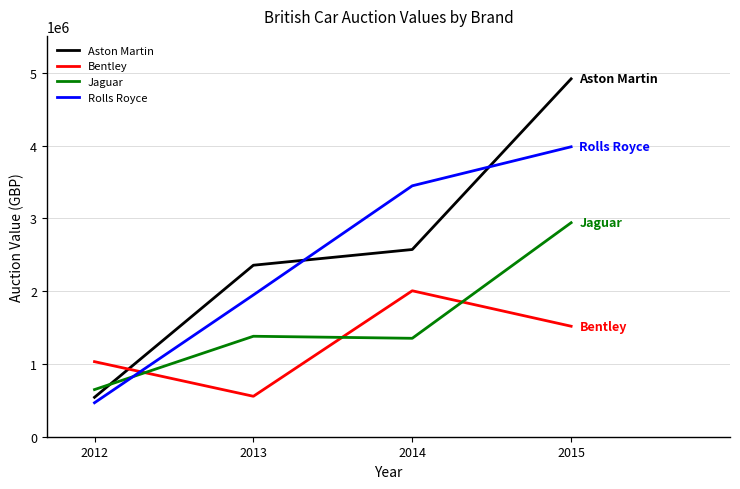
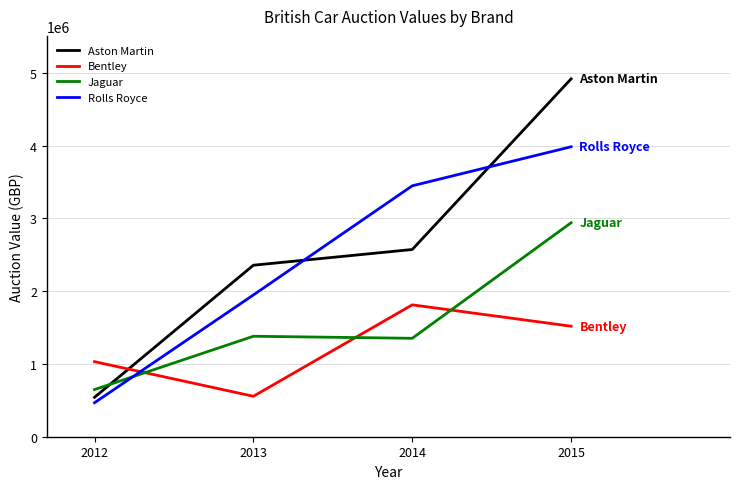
  {
    "Aston Martin": {
      "2012": 500000,
      "2013": 2400000,
      "2014": 2600000,
      "2015": 4900000
    },
    "Bentley": {
      "2012": 1000000,
      "2013": 600000,
-     "2014": 2000000,
+     "2014": 1800000,
      "2015": 1500000
    },
    "Jaguar": {
      "2012": 600000,
      "2013": 1400000,
      "2014": 1400000,
      "2015": 2900000
    },
    "Rolls Royce": {
      "2012": 500000,
      "2013": 1900000,
      "2014": 3400000,
      "2015": 4000000
    }
  }
